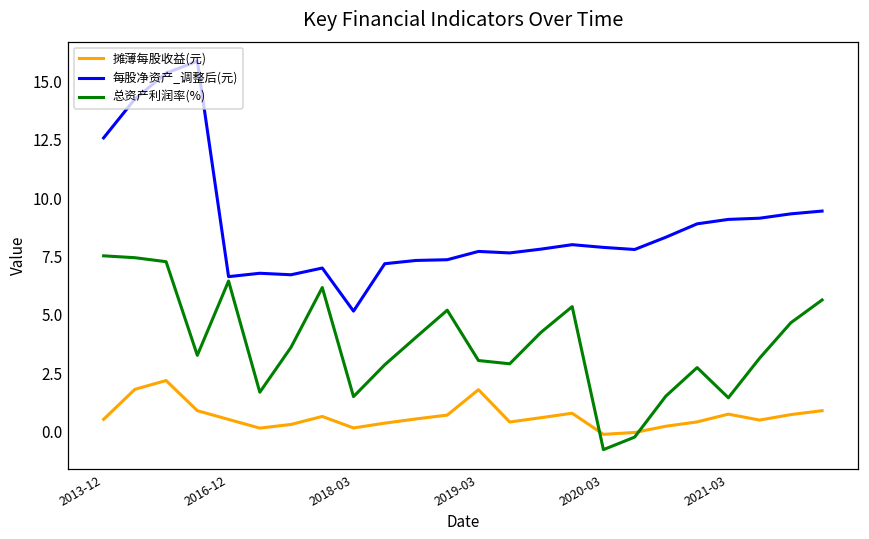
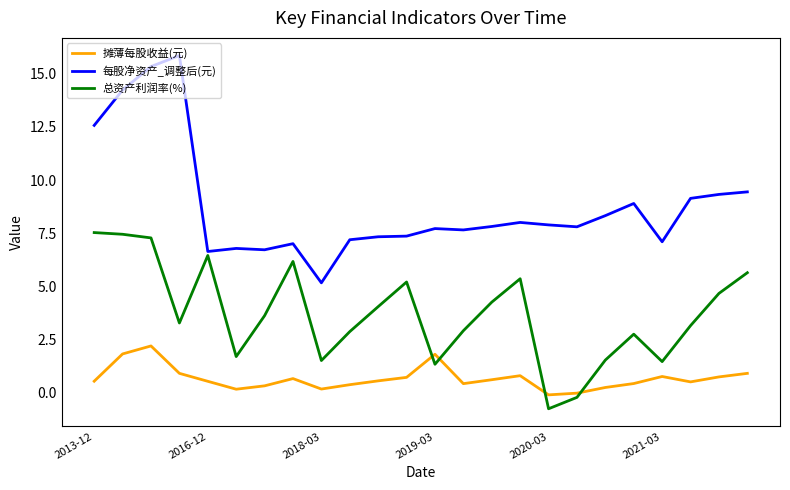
  {
    "摊薄每股收益(元)": {
      "2013-12": 0.5,
      "2016-12": 0.5,
      "2018-03": 0.2,
      "2019-03": 1.8,
      "2020-03": -0.1,
      "2021-03": 0.7
    },
    "每股净资产_调整后(元)": {
      "2013-12": 12.6,
      "2016-12": 6.6,
      "2018-03": 5.2,
      "2019-03": 7.7,
      "2020-03": 7.9,
-     "2021-03": 9.1
+     "2021-03": 7.1
    },
    "总资产利润率(%)": {
      "2013-12": 7.5,
      "2016-12": 6.4,
      "2018-03": 1.5,
-     "2019-03": 3.0,
+     "2019-03": 1.3,
      "2020-03": -0.8,
      "2021-03": 1.5
    }
  }
